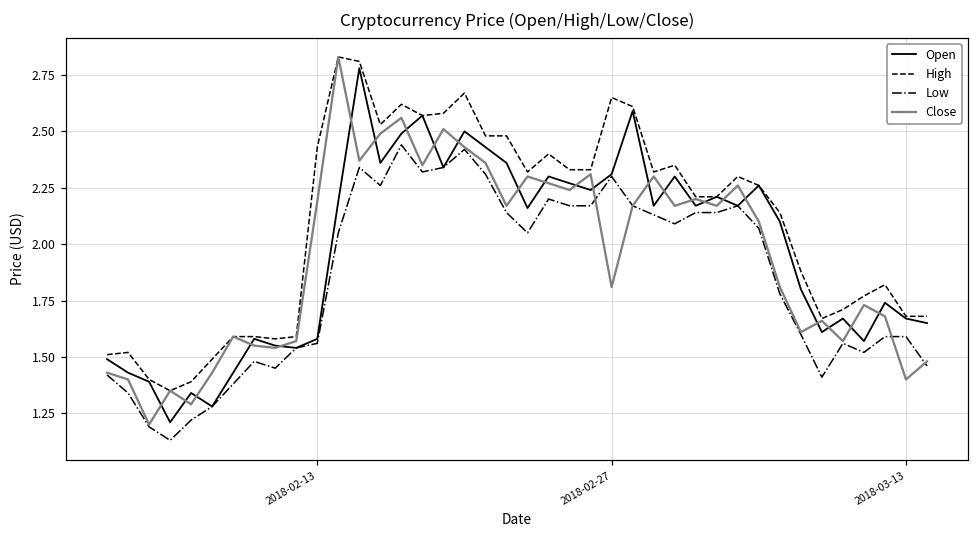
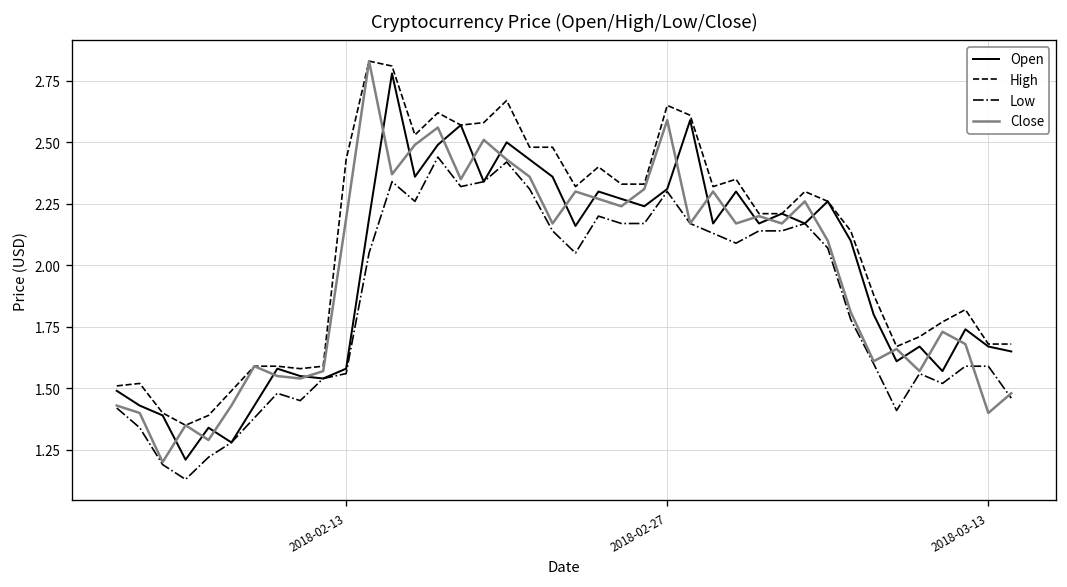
  {
    "Close": {
      "2018-02-13": 2.19,
-     "2018-02-27": 1.81,
+     "2018-02-27": 2.59,
      "2018-03-13": 1.40
    }
  }
